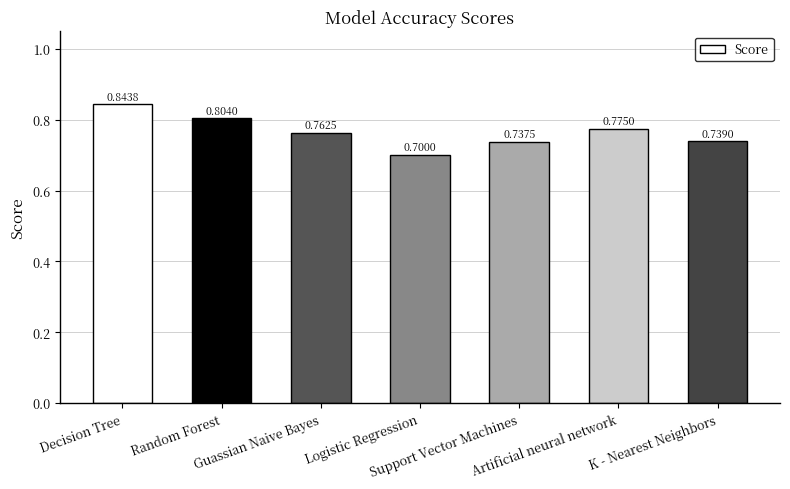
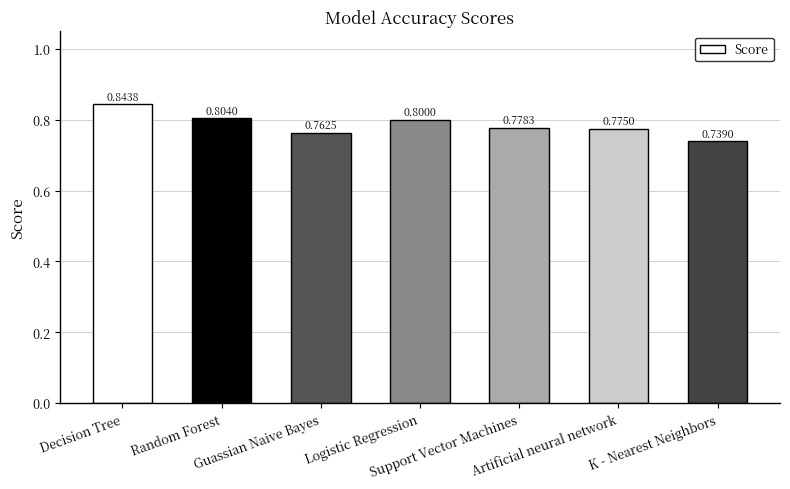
  {
    "Decision Tree": 0.8438,
    "Random Forest": 0.8040,
    "Guassian Naive Bayes": 0.7625,
-   "Logistic Regression": 0.7000,
-   "Support Vector Machines": 0.7375,
+   "Logistic Regression": 0.8000,
+   "Support Vector Machines": 0.7783,
    "Artificial neural network": 0.7750,
    "K - Nearest Neighbors": 0.7390
  }
